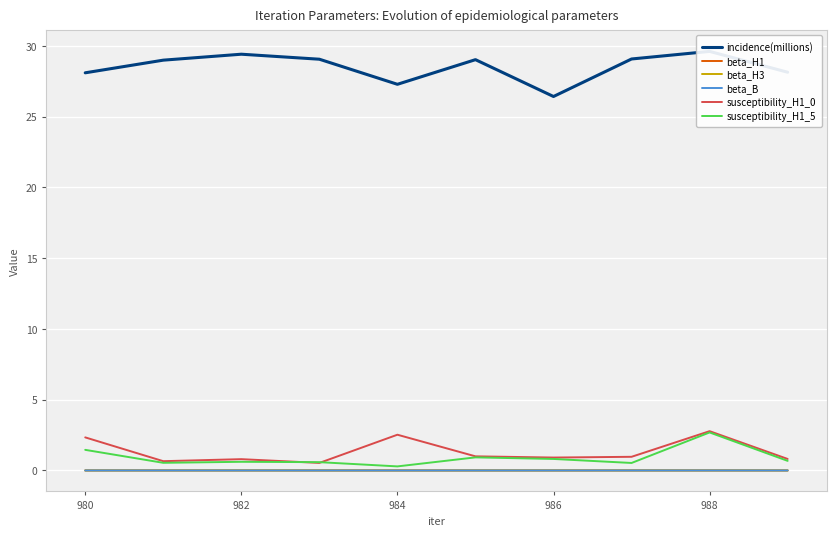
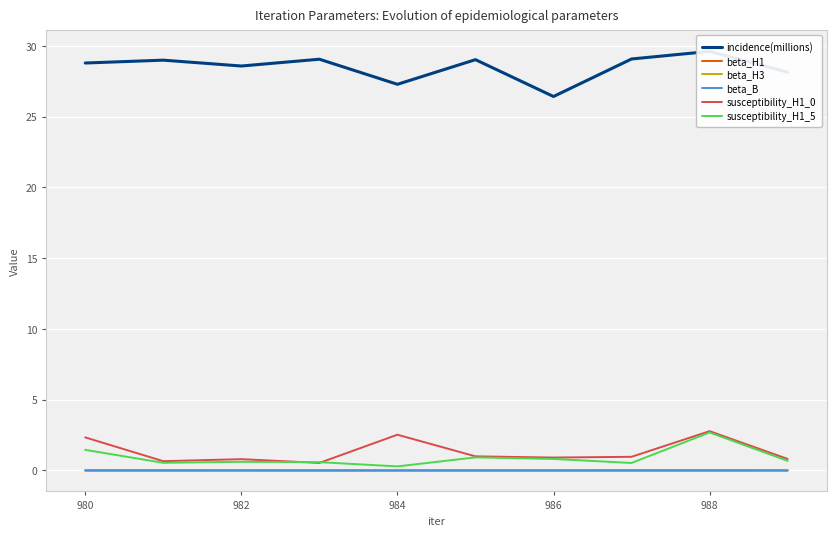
  {
    "incidence(millions)": {
-     "980": 28.1,
-     "982": 29.4,
+     "980": 28.8,
+     "982": 28.6,
      "984": 27.3,
      "986": 26.4
    },
    "beta_B": {
      "980": 0.0,
      "982": 0.0,
      "984": 0.0,
      "986": 0.0,
      "988": 0.0
    },
    "susceptibility_H1_0": {
      "980": 2.3,
      "982": 0.8,
      "984": 2.5
    },
    "susceptibility_H1_5": {
      "980": 1.5,
      "982": 0.6,
      "984": 0.3
    }
  }
